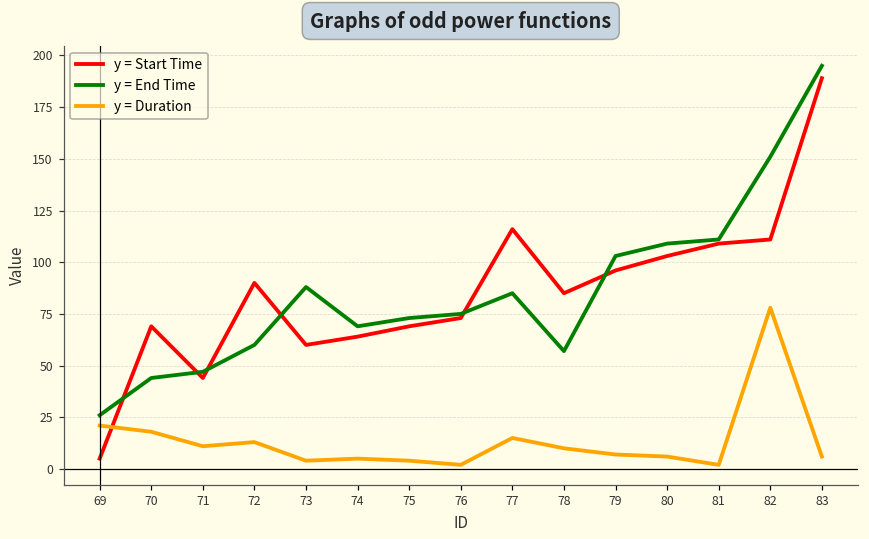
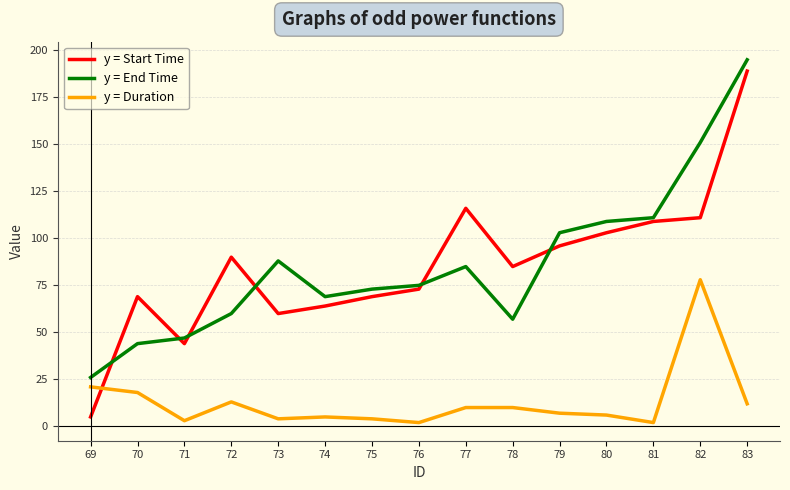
  {
    "y = Start Time": {
      "69": 5,
      "70": 69,
      "71": 44,
      "72": 90,
      "73": 60,
      "74": 64,
      "75": 69,
      "76": 73,
      "77": 116,
      "78": 85,
      "79": 96,
      "80": 103,
      "81": 109,
      "82": 111,
      "83": 189
    },
    "y = End Time": {
      "69": 26,
      "70": 44,
      "71": 47,
      "72": 60,
      "73": 88,
      "74": 69,
      "75": 73,
      "76": 75,
      "77": 85,
      "78": 57,
      "79": 103,
      "80": 109,
      "81": 111,
      "82": 151,
      "83": 195
    },
    "y = Duration": {
      "69": 21,
      "70": 18,
-     "71": 11,
+     "71": 3,
      "72": 13,
      "73": 4,
      "74": 5,
      "75": 4,
      "76": 2,
-     "77": 15,
+     "77": 10,
      "78": 10,
      "79": 7,
      "80": 6,
      "81": 2,
      "82": 78,
-     "83": 6
+     "83": 12
    }
  }
